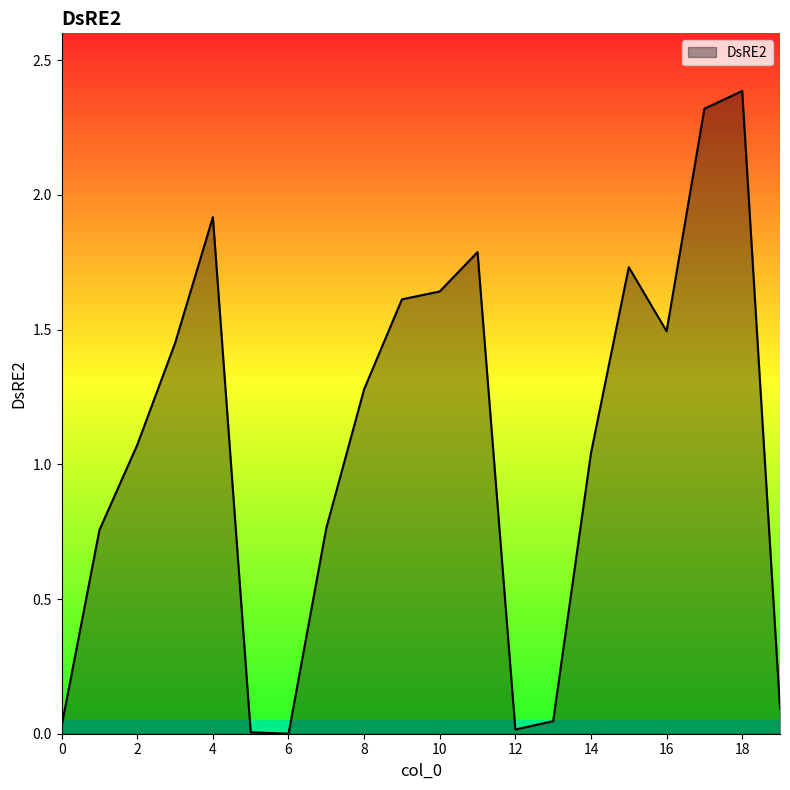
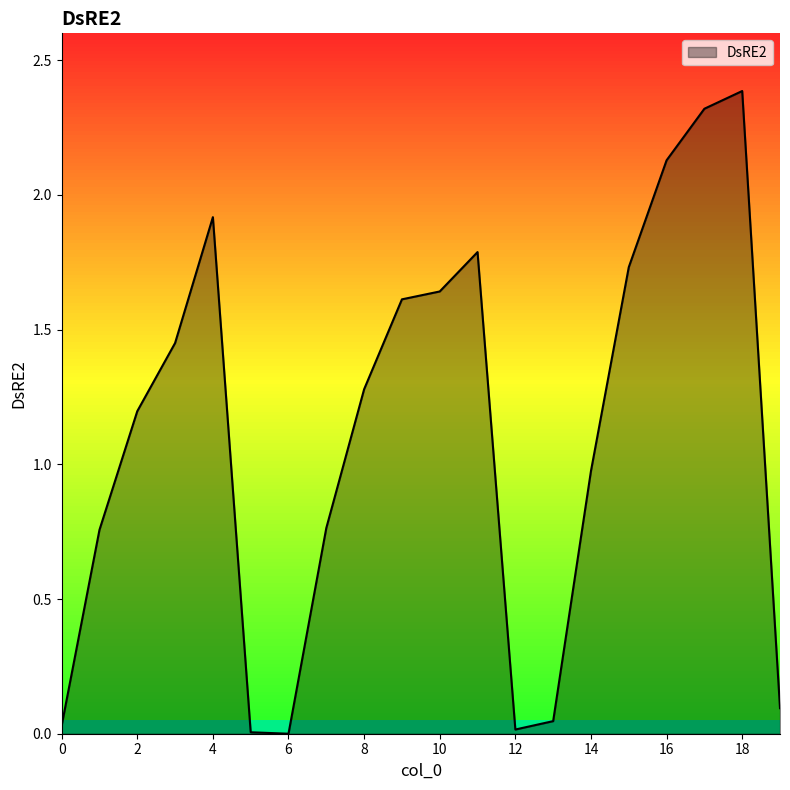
  {
    "0": 0.03,
-   "2": 1.07,
+   "2": 1.20,
    "4": 1.92,
    "6": 0.00,
    "8": 1.28,
    "10": 1.64,
    "12": 0.02,
-   "14": 1.04,
-   "16": 1.49,
+   "14": 0.98,
+   "16": 2.13,
    "18": 2.39
  }
